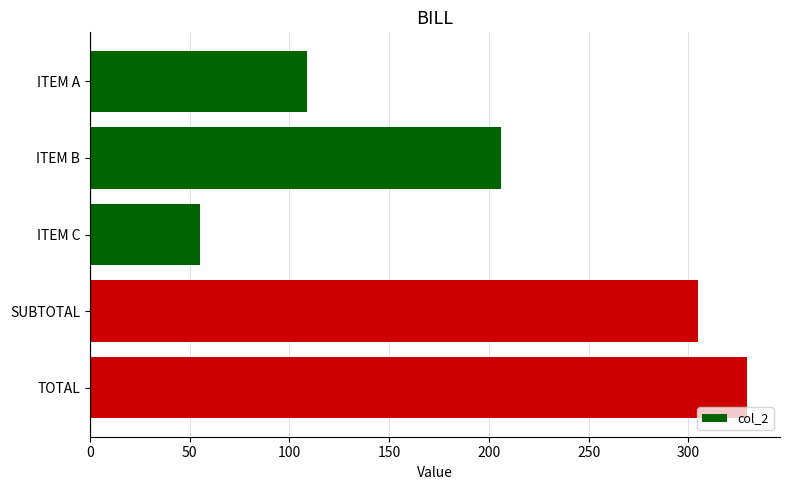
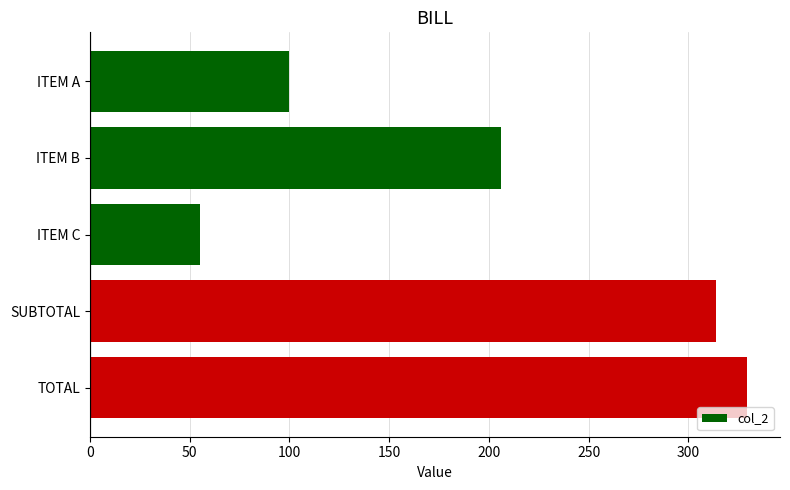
  {
-   "ITEM A": 109,
+   "ITEM A": 100,
    "ITEM B": 206,
    "ITEM C": 55,
-   "SUBTOTAL": 305,
+   "SUBTOTAL": 314,
    "TOTAL": 329
  }
